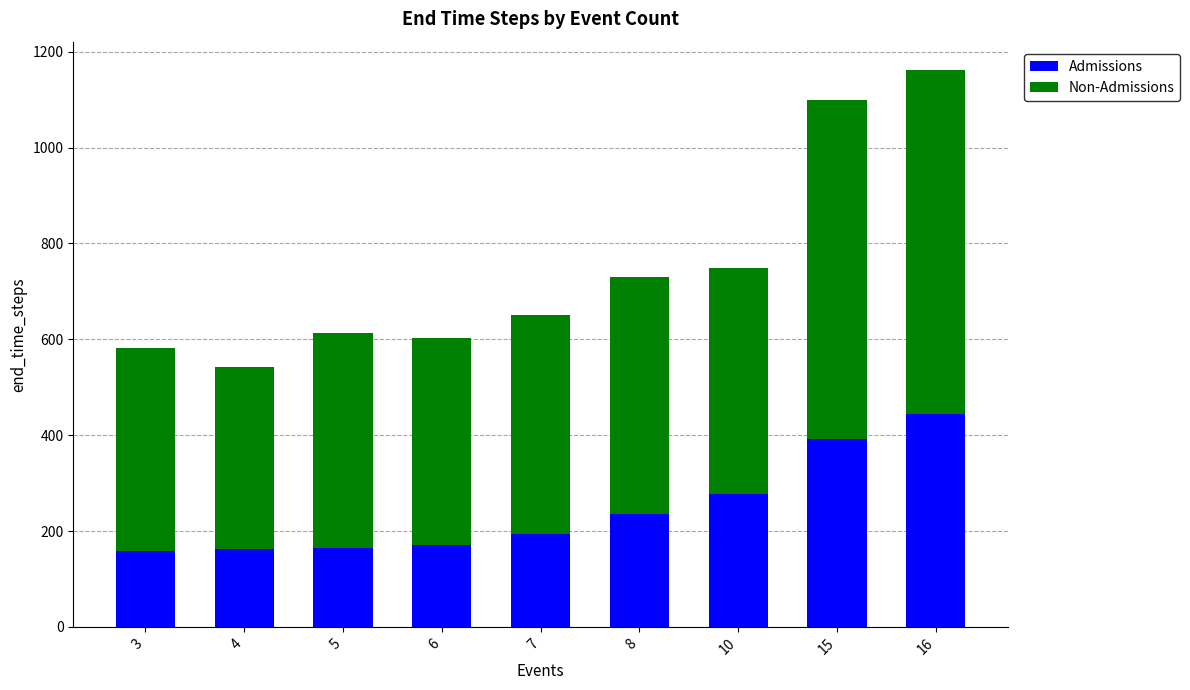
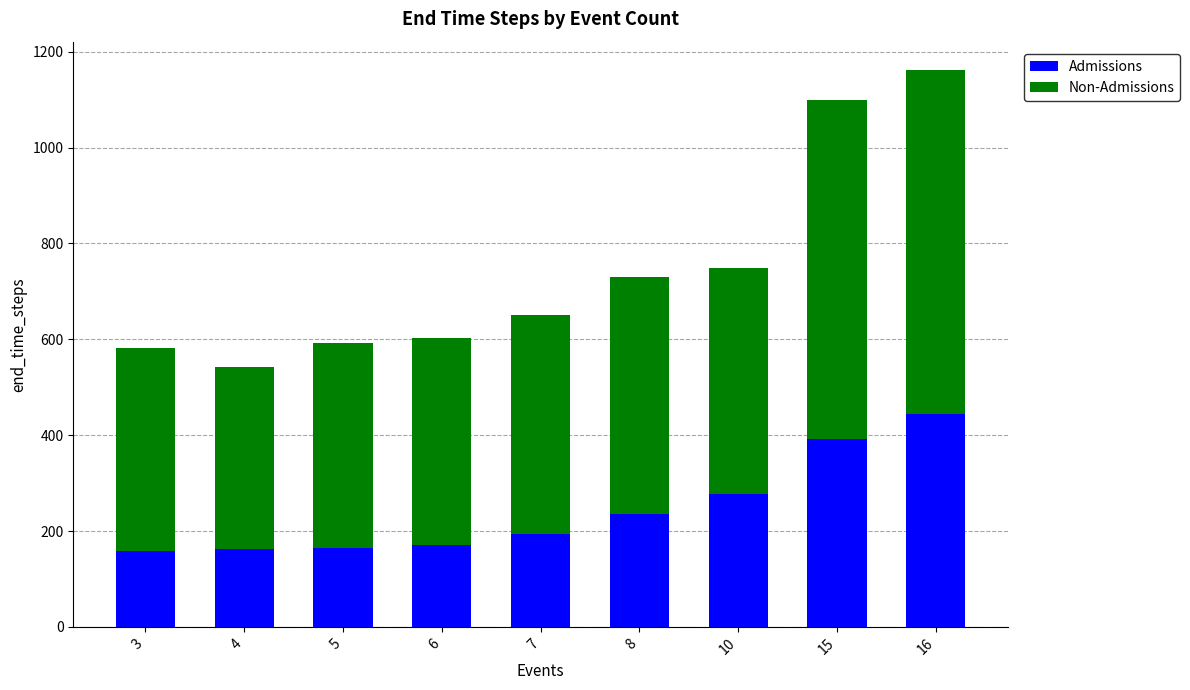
  {
    "Admissions": {
      "3": 160,
      "4": 160,
      "5": 170,
      "6": 170,
      "7": 190,
      "8": 240,
      "10": 280,
      "15": 390,
      "16": 450
    },
    "Non-Admissions": {
      "3": 420,
      "4": 380,
-     "5": 450,
+     "5": 430,
      "6": 430,
      "7": 460,
      "8": 500,
      "10": 470,
      "15": 710,
      "16": 720
    }
  }
